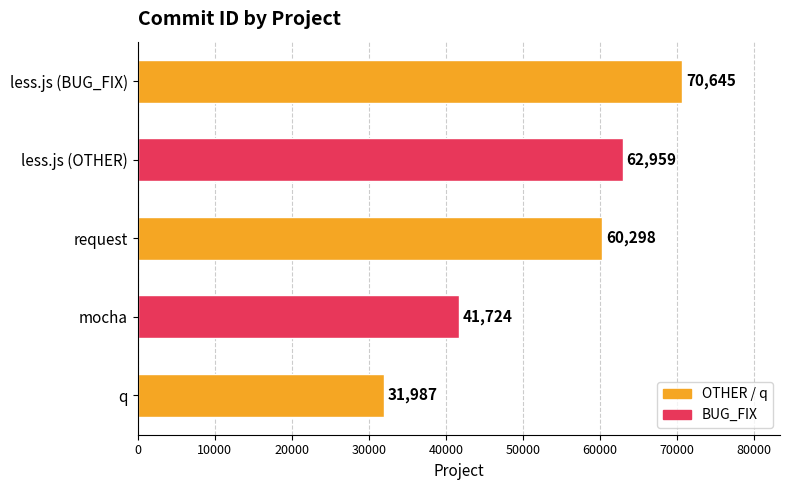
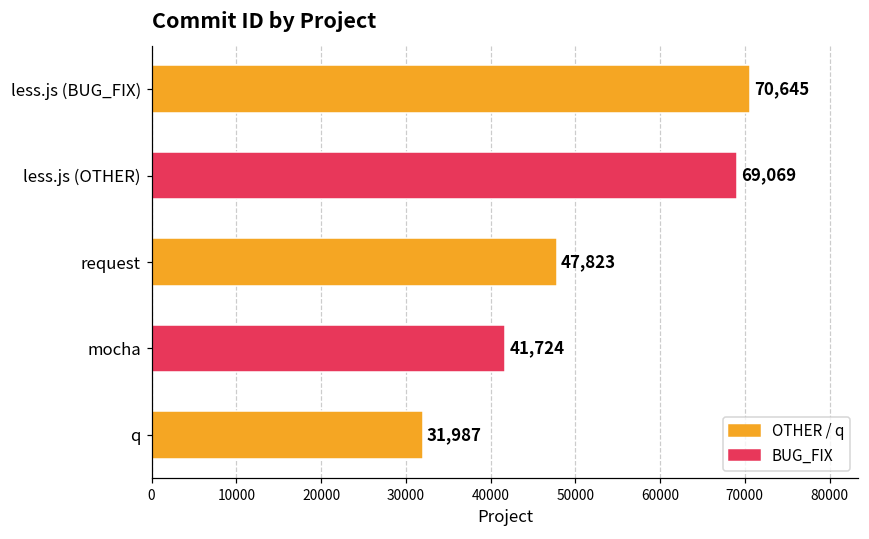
  {
    "less.js (BUG_FIX)": "70,645",
-   "less.js (OTHER)": "62,959",
-   "request": "60,298",
+   "less.js (OTHER)": "69,069",
+   "request": "47,823",
    "mocha": "41,724",
    "q": "31,987"
  }
